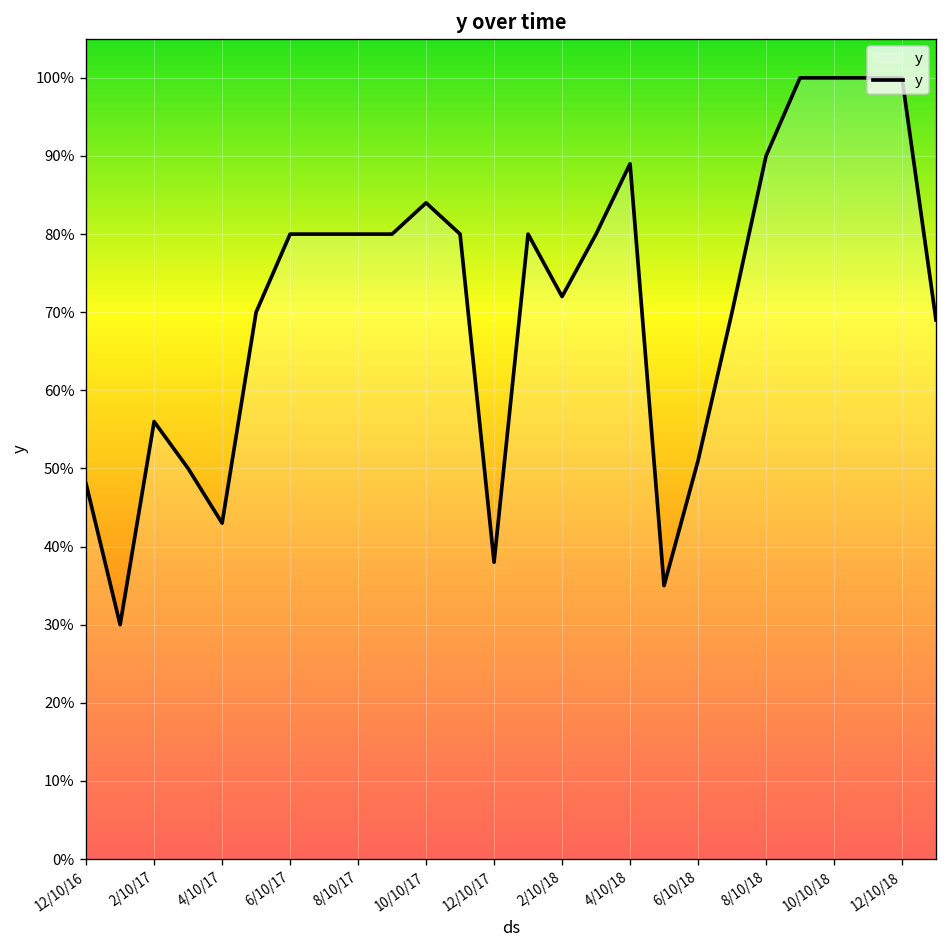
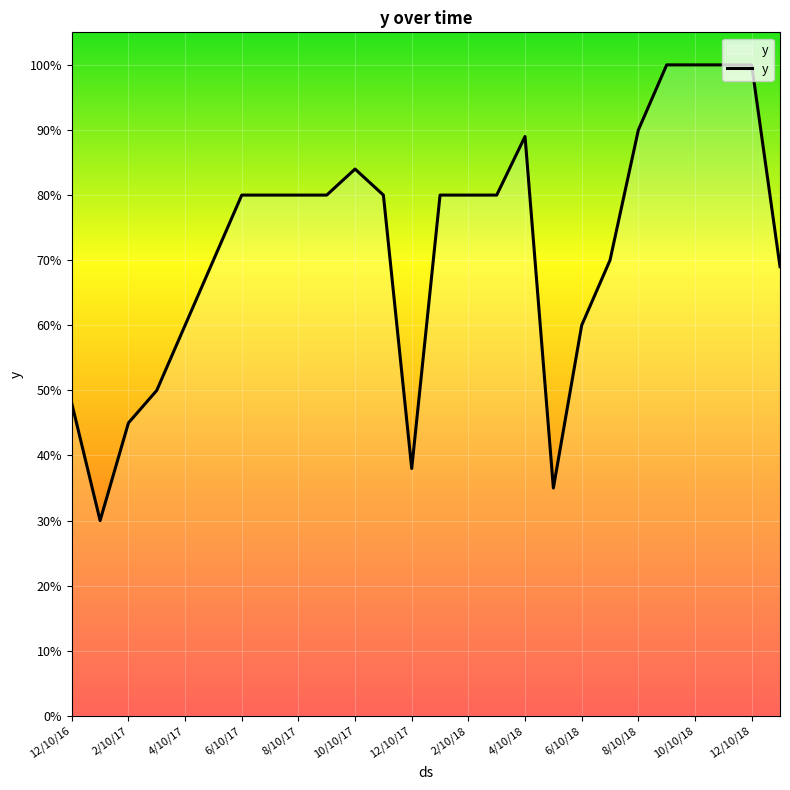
  {
    "12/10/16": "48%",
-   "2/10/17": "56%",
-   "4/10/17": "43%",
+   "2/10/17": "45%",
+   "4/10/17": "60%",
    "6/10/17": "80%",
    "8/10/17": "80%",
    "10/10/17": "84%",
    "12/10/17": "38%",
-   "2/10/18": "72%",
+   "2/10/18": "80%",
    "4/10/18": "89%",
-   "6/10/18": "51%",
+   "6/10/18": "60%",
    "8/10/18": "90%",
    "10/10/18": "100%"
  }
